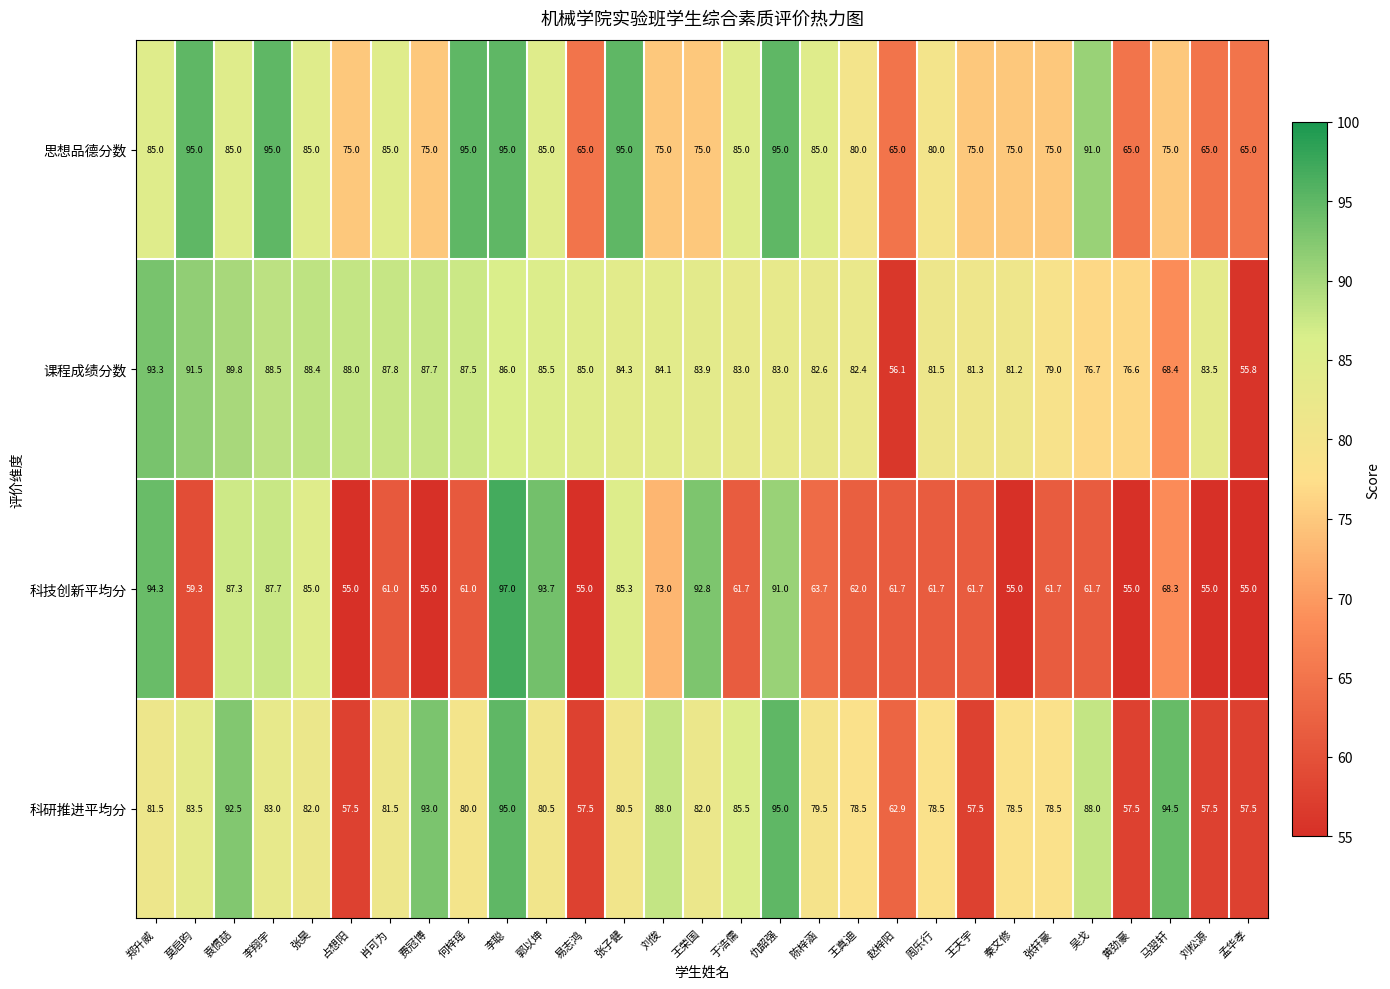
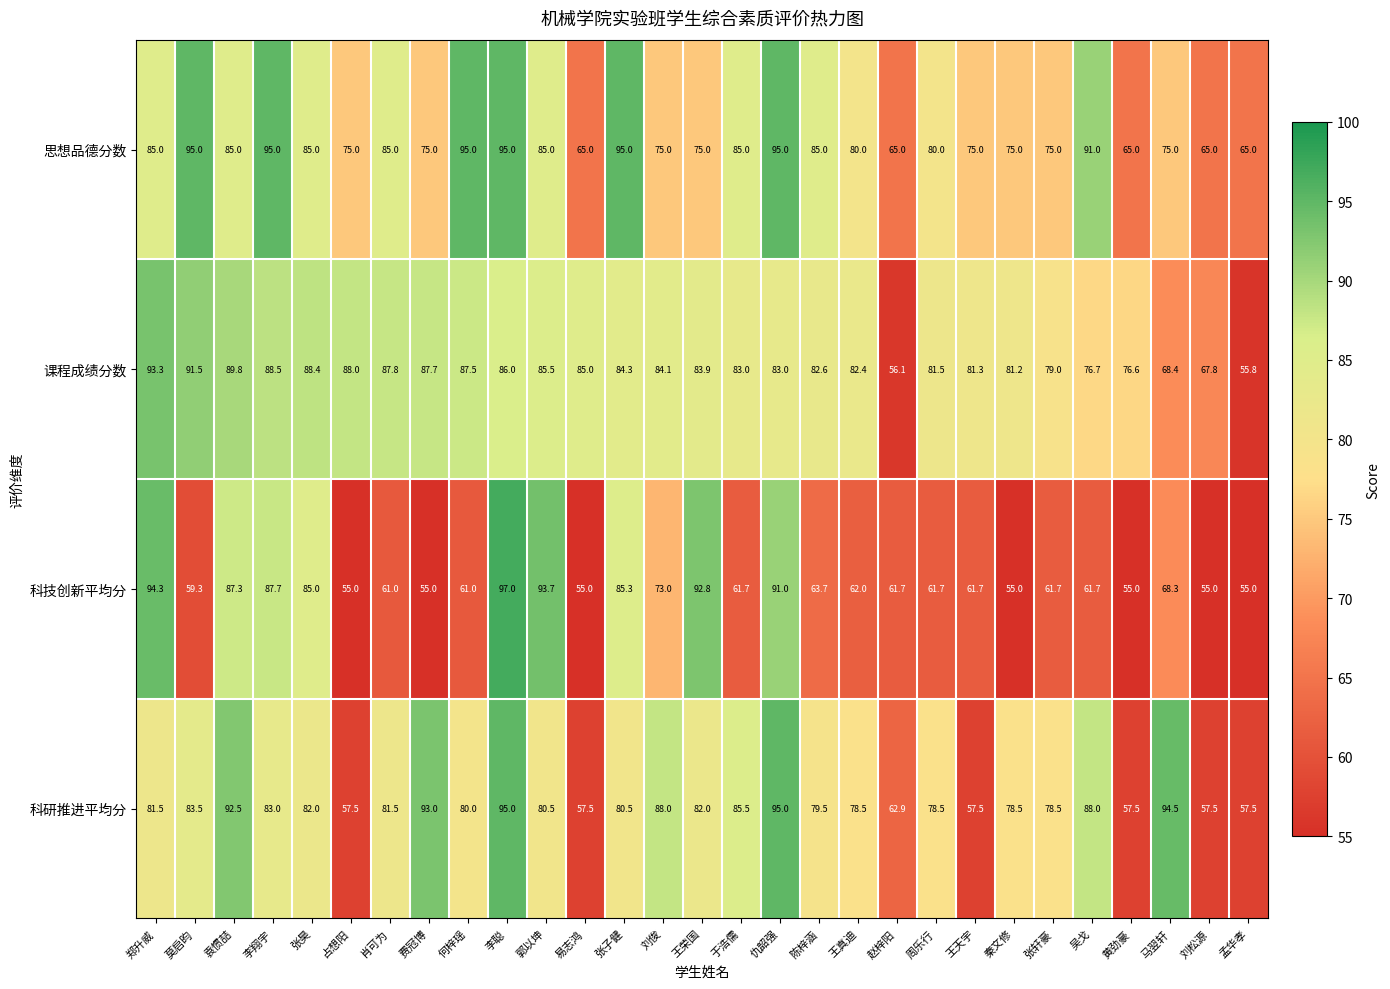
  {
    "思想品德分数": {
      "郑升威": 85.0,
      "莫启昀": 95.0,
      "袁惯喆": 85.0,
      "李翔宇": 95.0,
      "张昊": 85.0,
      "占想阳": 75.0,
      "肖可为": 85.0,
      "费冠博": 75.0,
      "何梓瑶": 95.0,
      "李聪": 95.0,
      "郭以坤": 85.0,
      "易志鸿": 65.0,
      "张子健": 95.0,
      "刘俊": 75.0,
      "王荣国": 75.0,
      "于浩儒": 85.0,
      "仇韶强": 95.0,
      "陈梓涵": 85.0,
      "王真迪": 80.0,
      "赵梓阳": 65.0,
      "周乐行": 80.0,
      "王天宇": 75.0,
      "秦文修": 75.0,
      "张轩豪": 75.0,
      "吴戈": 91.0,
      "黄劲豪": 65.0,
      "马翌轩": 75.0,
      "刘松源": 65.0,
      "孟华孝": 65.0
    },
    "课程成绩分数": {
      "郑升威": 93.3,
      "莫启昀": 91.5,
      "袁惯喆": 89.8,
      "李翔宇": 88.5,
      "张昊": 88.4,
      "占想阳": 88.0,
      "肖可为": 87.8,
      "费冠博": 87.7,
      "何梓瑶": 87.5,
      "李聪": 86.0,
      "郭以坤": 85.5,
      "易志鸿": 85.0,
      "张子健": 84.3,
      "刘俊": 84.1,
      "王荣国": 83.9,
      "于浩儒": 83.0,
      "仇韶强": 83.0,
      "陈梓涵": 82.6,
      "王真迪": 82.4,
      "赵梓阳": 56.1,
      "周乐行": 81.5,
      "王天宇": 81.3,
      "秦文修": 81.2,
      "张轩豪": 79.0,
      "吴戈": 76.7,
      "黄劲豪": 76.6,
      "马翌轩": 68.4,
-     "刘松源": 83.5,
+     "刘松源": 67.8,
      "孟华孝": 55.8
    },
    "科技创新平均分": {
      "郑升威": 94.3,
      "莫启昀": 59.3,
      "袁惯喆": 87.3,
      "李翔宇": 87.7,
      "张昊": 85.0,
      "占想阳": 55.0,
      "肖可为": 61.0,
      "费冠博": 55.0,
      "何梓瑶": 61.0,
      "李聪": 97.0,
      "郭以坤": 93.7,
      "易志鸿": 55.0,
      "张子健": 85.3,
      "刘俊": 73.0,
      "王荣国": 92.8,
      "于浩儒": 61.7,
      "仇韶强": 91.0,
      "陈梓涵": 63.7,
      "王真迪": 62.0,
      "赵梓阳": 61.7,
      "周乐行": 61.7,
      "王天宇": 61.7,
      "秦文修": 55.0,
      "张轩豪": 61.7,
      "吴戈": 61.7,
      "黄劲豪": 55.0,
      "马翌轩": 68.3,
      "刘松源": 55.0,
      "孟华孝": 55.0
    },
    "科研推进平均分": {
      "郑升威": 81.5,
      "莫启昀": 83.5,
      "袁惯喆": 92.5,
      "李翔宇": 83.0,
      "张昊": 82.0,
      "占想阳": 57.5,
      "肖可为": 81.5,
      "费冠博": 93.0,
      "何梓瑶": 80.0,
      "李聪": 95.0,
      "郭以坤": 80.5,
      "易志鸿": 57.5,
      "张子健": 80.5,
      "刘俊": 88.0,
      "王荣国": 82.0,
      "于浩儒": 85.5,
      "仇韶强": 95.0,
      "陈梓涵": 79.5,
      "王真迪": 78.5,
      "赵梓阳": 62.9,
      "周乐行": 78.5,
      "王天宇": 57.5,
      "秦文修": 78.5,
      "张轩豪": 78.5,
      "吴戈": 88.0,
      "黄劲豪": 57.5,
      "马翌轩": 94.5,
      "刘松源": 57.5,
      "孟华孝": 57.5
    }
  }
